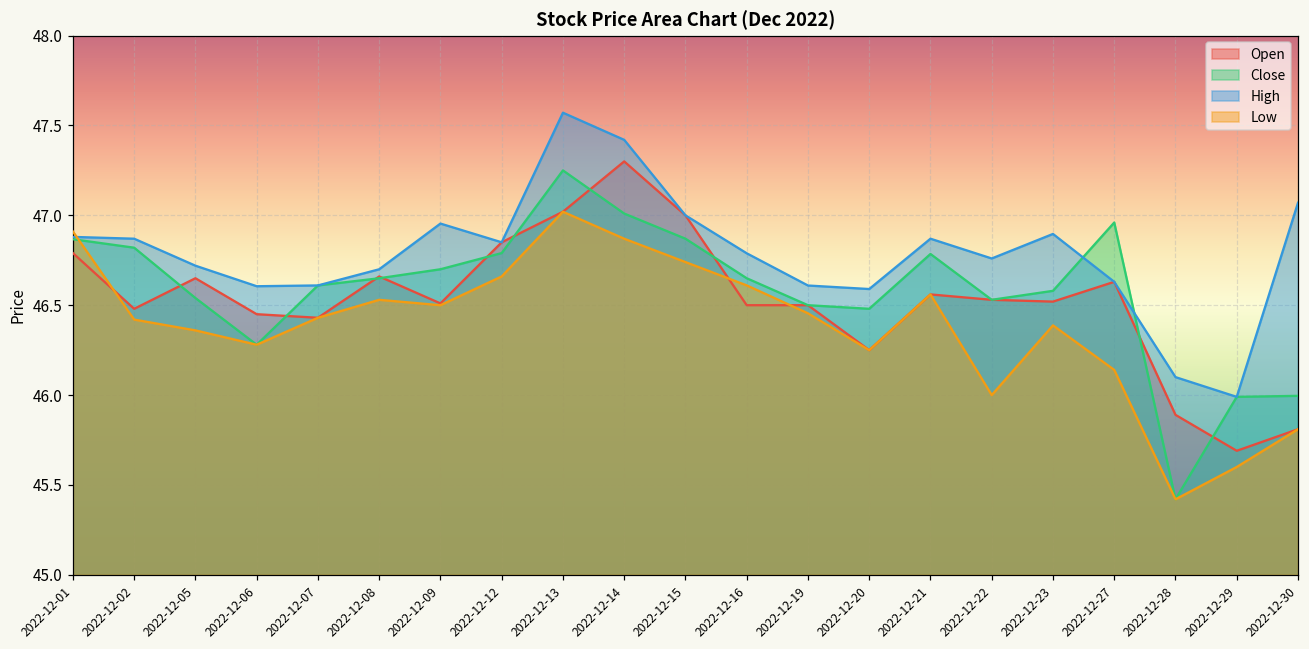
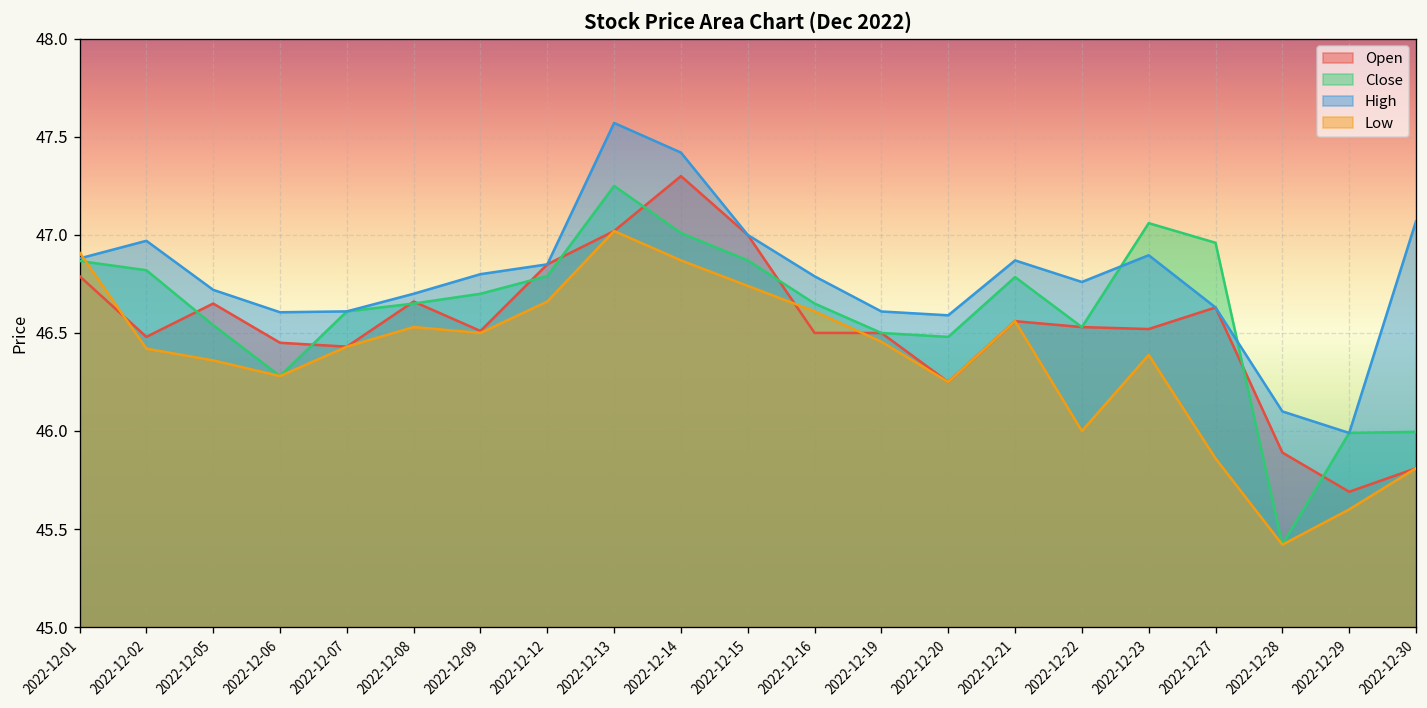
  {
    "Open": {
      "2022-12-01": 46.79,
      "2022-12-02": 46.48,
      "2022-12-05": 46.65,
      "2022-12-06": 46.45,
      "2022-12-14": 47.30,
      "2022-12-16": 46.50,
      "2022-12-23": 46.52,
      "2022-12-28": 45.89,
      "2022-12-29": 45.69
    },
    "Close": {
      "2022-12-02": 46.82,
      "2022-12-05": 46.54,
      "2022-12-09": 46.70,
      "2022-12-12": 46.79,
      "2022-12-13": 47.25,
      "2022-12-14": 47.01,
      "2022-12-15": 46.87,
      "2022-12-16": 46.65,
      "2022-12-20": 46.48,
      "2022-12-21": 46.79,
-     "2022-12-23": 46.58,
+     "2022-12-23": 47.06,
      "2022-12-27": 46.96,
      "2022-12-30": 46.00
    },
    "High": {
-     "2022-12-02": 46.87,
+     "2022-12-02": 46.97,
      "2022-12-05": 46.72,
      "2022-12-06": 46.61,
      "2022-12-08": 46.70,
-     "2022-12-09": 46.95,
+     "2022-12-09": 46.80,
      "2022-12-13": 47.57,
      "2022-12-14": 47.42,
      "2022-12-16": 46.79,
      "2022-12-19": 46.61,
      "2022-12-20": 46.59,
      "2022-12-21": 46.87,
      "2022-12-22": 46.76,
      "2022-12-23": 46.90,
      "2022-12-28": 46.10,
      "2022-12-30": 47.07
    },
    "Low": {
      "2022-12-01": 46.91,
      "2022-12-02": 46.42,
      "2022-12-05": 46.36,
      "2022-12-08": 46.53,
      "2022-12-12": 46.66,
      "2022-12-14": 46.87,
      "2022-12-15": 46.74,
      "2022-12-16": 46.61,
      "2022-12-19": 46.46,
      "2022-12-22": 46.00,
      "2022-12-23": 46.39,
-     "2022-12-27": 46.14,
+     "2022-12-27": 45.86,
      "2022-12-29": 45.60
    }
  }
